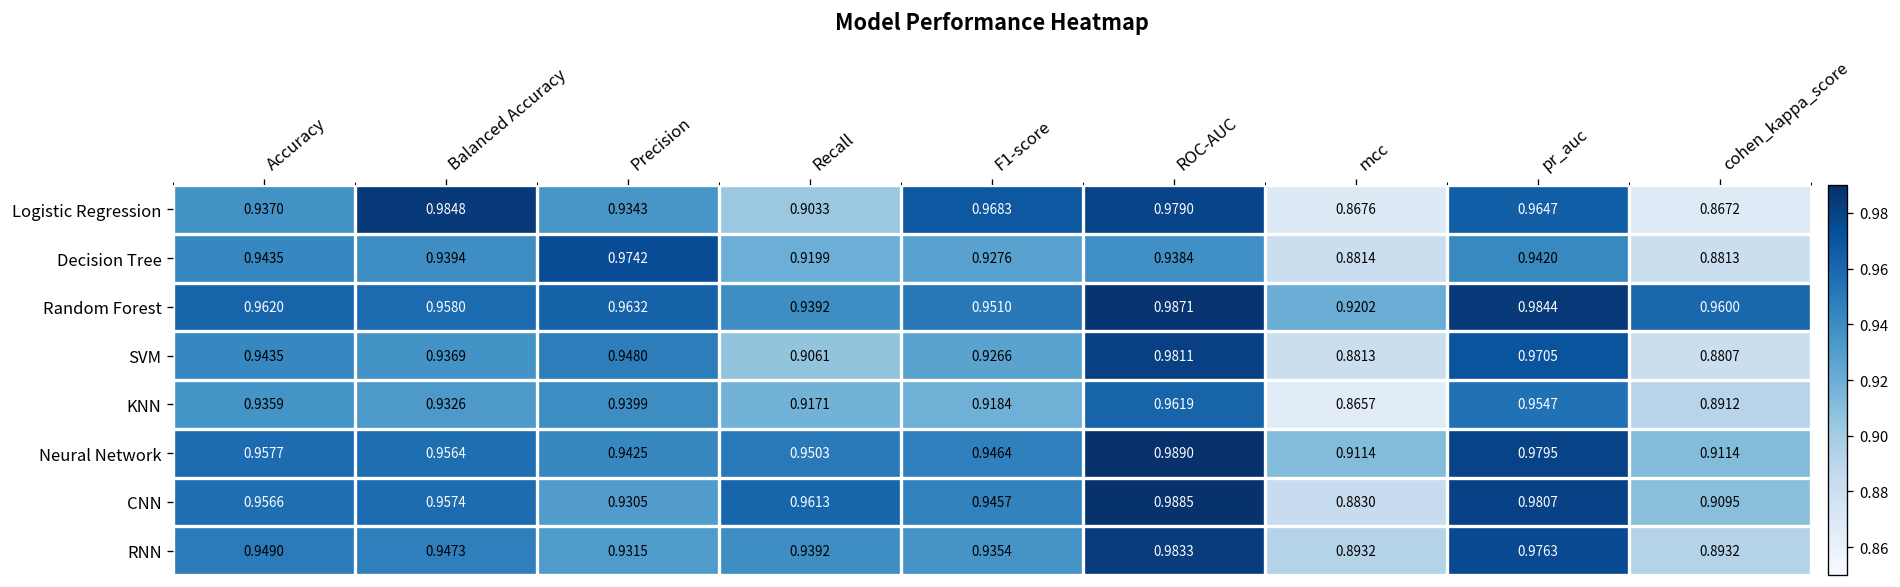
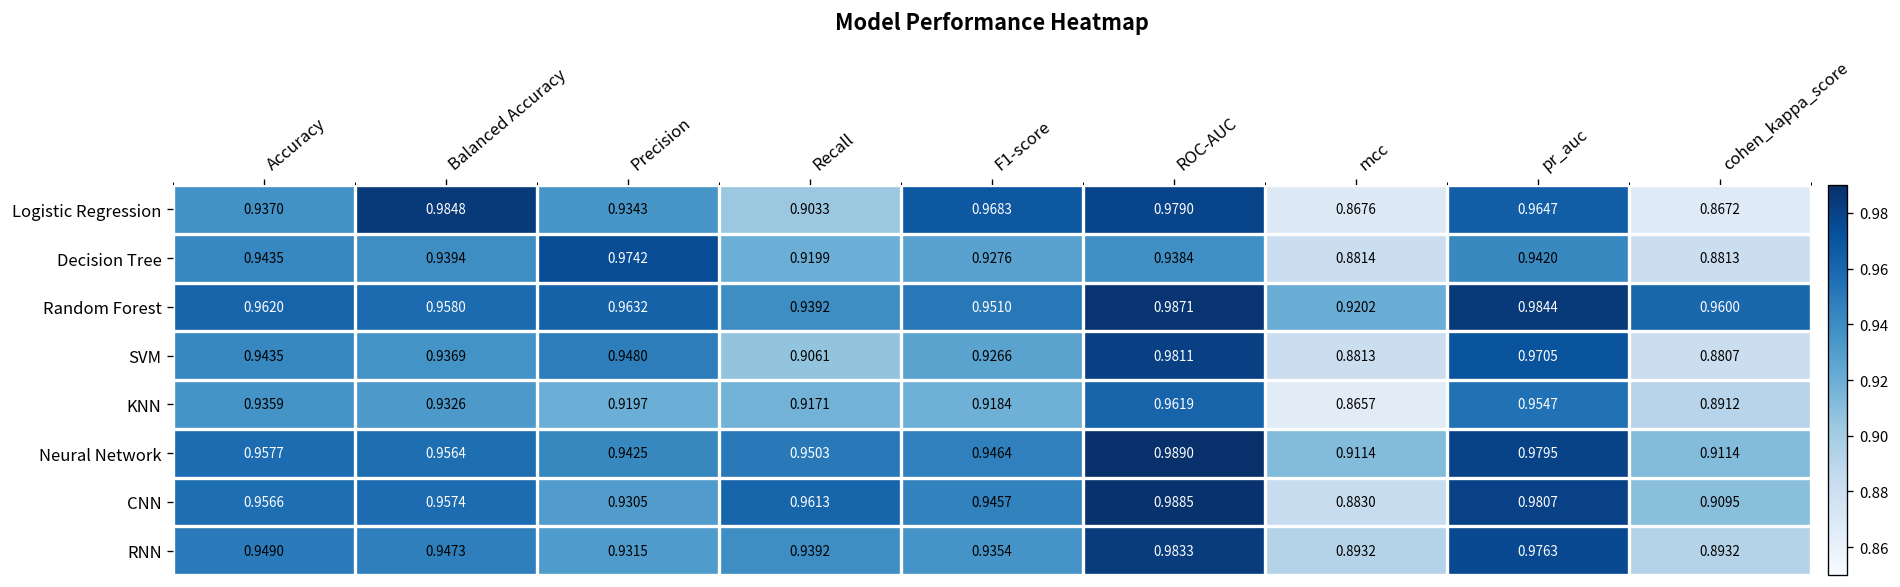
  {
    "Logistic Regression": {
      "Accuracy": 0.9370,
      "Balanced Accuracy": 0.9848,
      "Precision": 0.9343,
      "Recall": 0.9033,
      "F1-score": 0.9683,
      "ROC-AUC": 0.9790,
      "mcc": 0.8676,
      "pr_auc": 0.9647,
      "cohen_kappa_score": 0.8672
    },
    "Decision Tree": {
      "Accuracy": 0.9435,
      "Balanced Accuracy": 0.9394,
      "Precision": 0.9742,
      "Recall": 0.9199,
      "F1-score": 0.9276,
      "ROC-AUC": 0.9384,
      "mcc": 0.8814,
      "pr_auc": 0.9420,
      "cohen_kappa_score": 0.8813
    },
    "Random Forest": {
      "Accuracy": 0.9620,
      "Balanced Accuracy": 0.9580,
      "Precision": 0.9632,
      "Recall": 0.9392,
      "F1-score": 0.9510,
      "ROC-AUC": 0.9871,
      "mcc": 0.9202,
      "pr_auc": 0.9844,
      "cohen_kappa_score": 0.9600
    },
    "SVM": {
      "Accuracy": 0.9435,
      "Balanced Accuracy": 0.9369,
      "Precision": 0.9480,
      "Recall": 0.9061,
      "F1-score": 0.9266,
      "ROC-AUC": 0.9811,
      "mcc": 0.8813,
      "pr_auc": 0.9705,
      "cohen_kappa_score": 0.8807
    },
    "KNN": {
      "Accuracy": 0.9359,
      "Balanced Accuracy": 0.9326,
-     "Precision": 0.9399,
+     "Precision": 0.9197,
      "Recall": 0.9171,
      "F1-score": 0.9184,
      "ROC-AUC": 0.9619,
      "mcc": 0.8657,
      "pr_auc": 0.9547,
      "cohen_kappa_score": 0.8912
    },
    "Neural Network": {
      "Accuracy": 0.9577,
      "Balanced Accuracy": 0.9564,
      "Precision": 0.9425,
      "Recall": 0.9503,
      "F1-score": 0.9464,
      "ROC-AUC": 0.9890,
      "mcc": 0.9114,
      "pr_auc": 0.9795,
      "cohen_kappa_score": 0.9114
    },
    "CNN": {
      "Accuracy": 0.9566,
      "Balanced Accuracy": 0.9574,
      "Precision": 0.9305,
      "Recall": 0.9613,
      "F1-score": 0.9457,
      "ROC-AUC": 0.9885,
      "mcc": 0.8830,
      "pr_auc": 0.9807,
      "cohen_kappa_score": 0.9095
    },
    "RNN": {
      "Accuracy": 0.9490,
      "Balanced Accuracy": 0.9473,
      "Precision": 0.9315,
      "Recall": 0.9392,
      "F1-score": 0.9354,
      "ROC-AUC": 0.9833,
      "mcc": 0.8932,
      "pr_auc": 0.9763,
      "cohen_kappa_score": 0.8932
    }
  }
